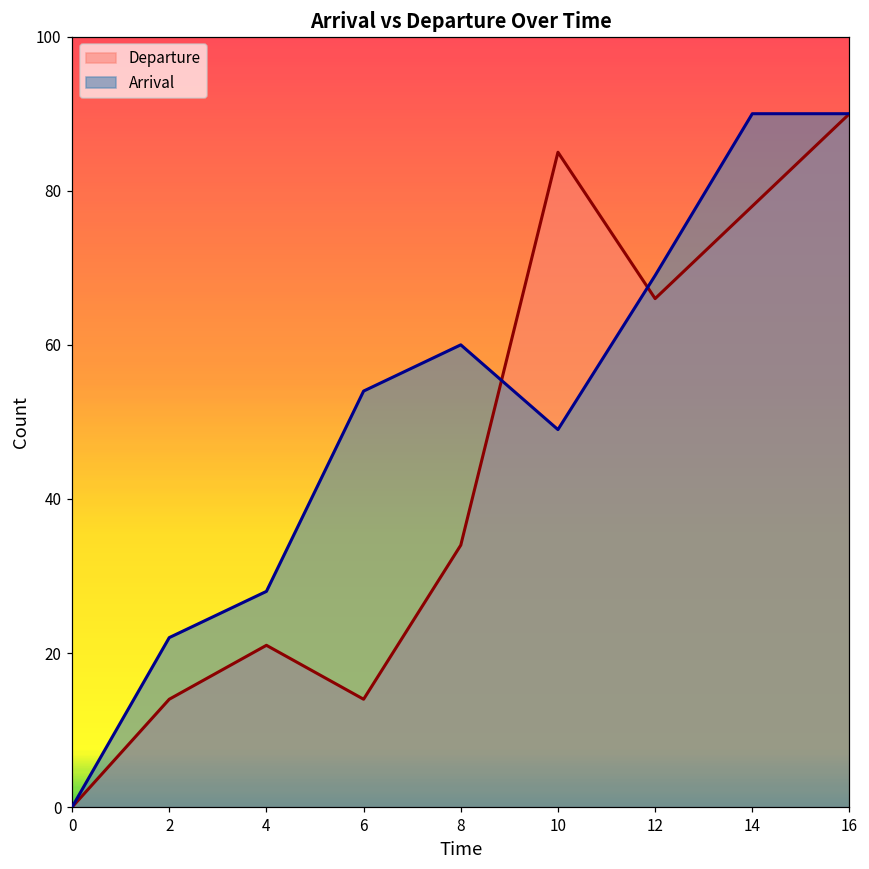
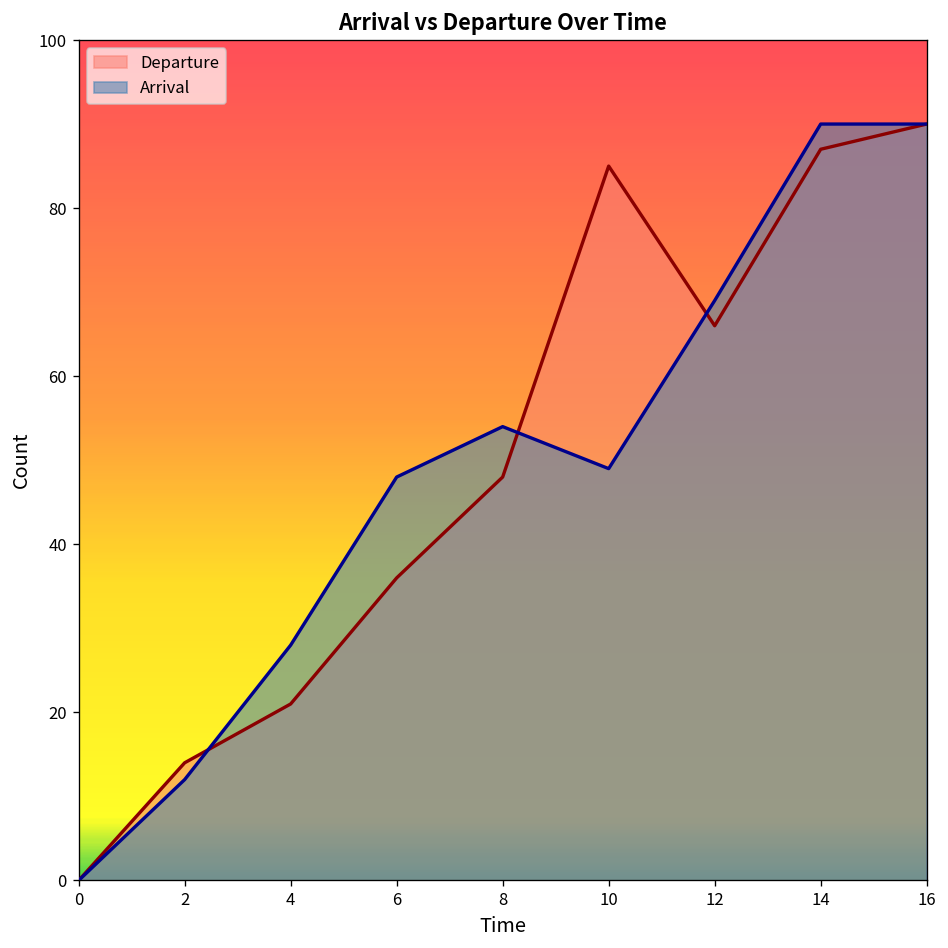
  {
    "Departure": {
      "2": 14,
      "4": 21,
-     "6": 14,
-     "8": 34,
+     "6": 36,
+     "8": 48,
      "10": 85,
      "12": 66,
-     "14": 78
+     "14": 87
    },
    "Arrival": {
-     "2": 22,
+     "2": 12,
      "4": 28,
-     "6": 54,
-     "8": 60,
+     "6": 48,
+     "8": 54,
      "10": 49,
      "12": 69,
      "14": 90
    }
  }
